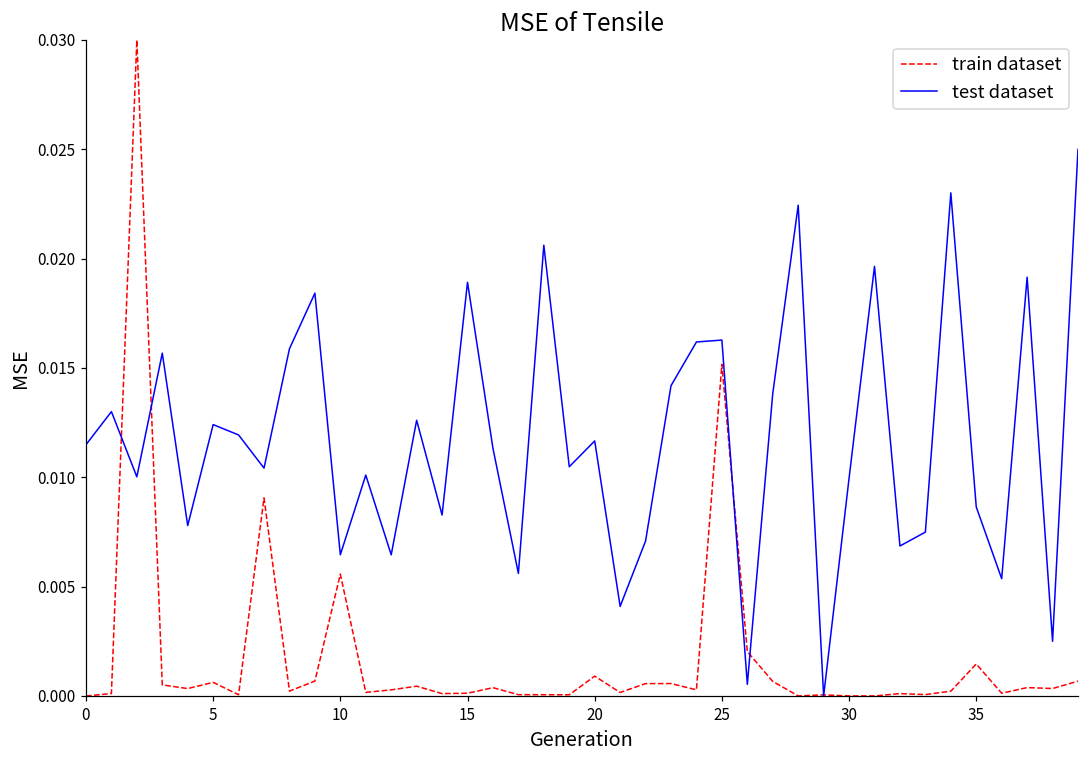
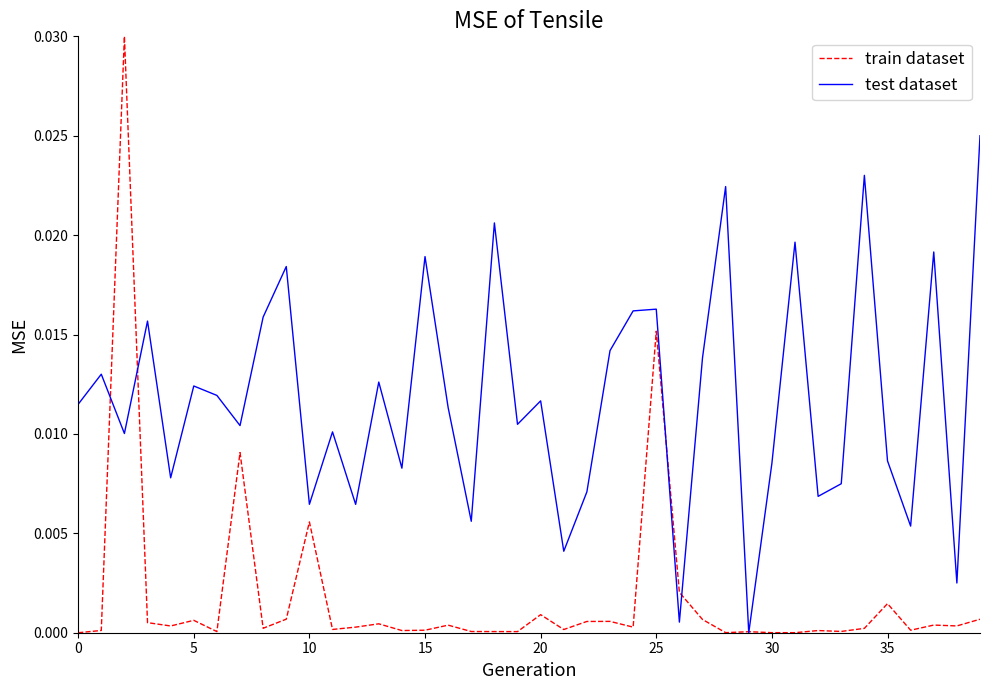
  {
    "train dataset": {
      "0": 0.0000,
      "5": 0.0006,
      "10": 0.0056,
      "15": 0.0001,
      "20": 0.0009,
      "25": 0.0152,
      "30": 0.0000,
      "35": 0.0015
    },
    "test dataset": {
      "0": 0.0115,
      "5": 0.0124,
      "10": 0.0065,
      "15": 0.0189,
      "20": 0.0117,
      "25": 0.0163,
-     "30": 0.0100,
+     "30": 0.0085,
      "35": 0.0086
    }
  }
